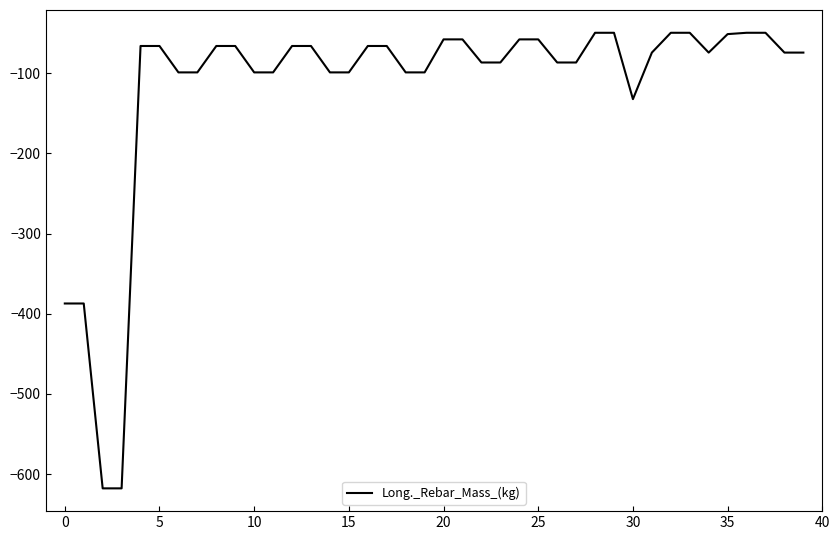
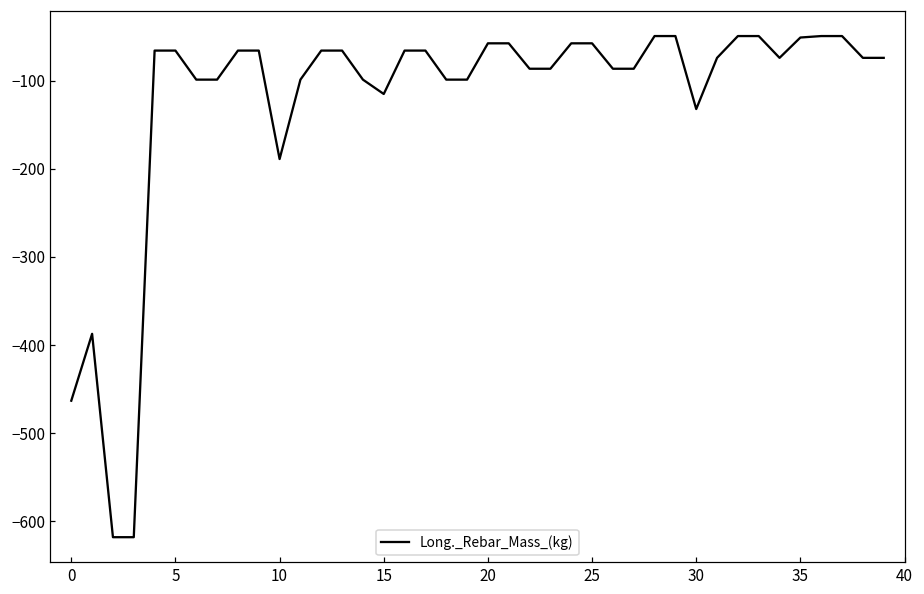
  {
-   "0": -390,
+   "0": -460,
    "5": -70,
-   "10": -100,
-   "15": -100,
+   "10": -190,
+   "15": -120,
    "20": -60,
    "25": -60,
    "30": -130,
    "35": -50
  }
